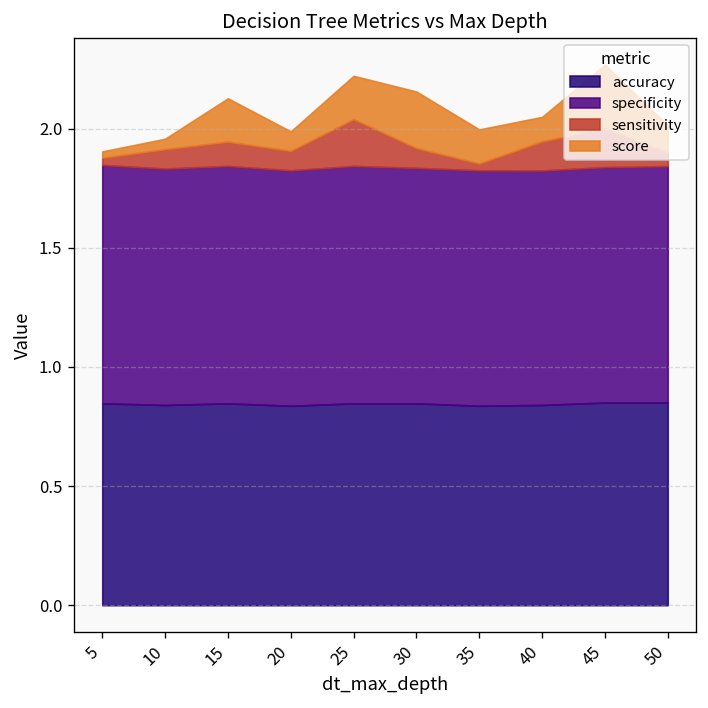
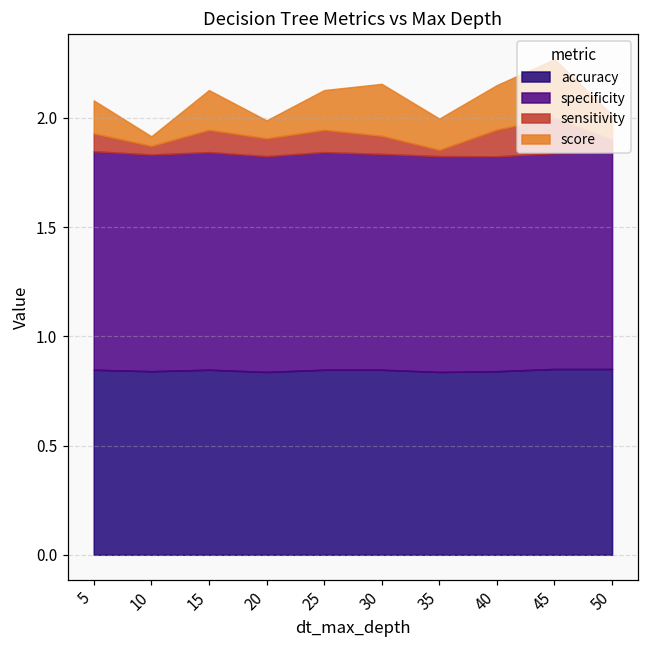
  {
    "sensitivity": {
-     "5": 0.03,
-     "10": 0.08,
+     "5": 0.08,
+     "10": 0.04,
      "15": 0.10,
      "20": 0.08,
-     "25": 0.20,
+     "25": 0.10,
      "30": 0.08,
      "35": 0.03,
      "40": 0.12
    },
    "score": {
-     "5": 0.03,
+     "5": 0.15,
      "10": 0.04,
      "15": 0.18,
      "20": 0.08,
      "25": 0.18,
      "30": 0.24,
      "35": 0.14,
-     "40": 0.10
+     "40": 0.20
    }
  }
